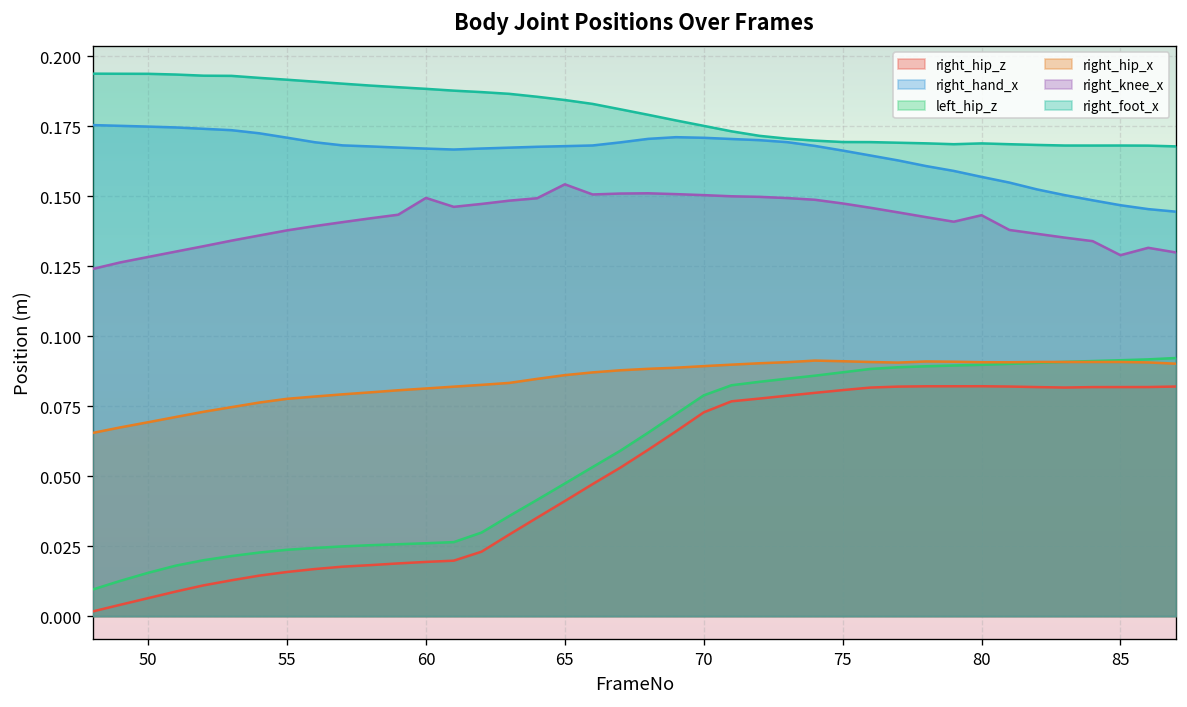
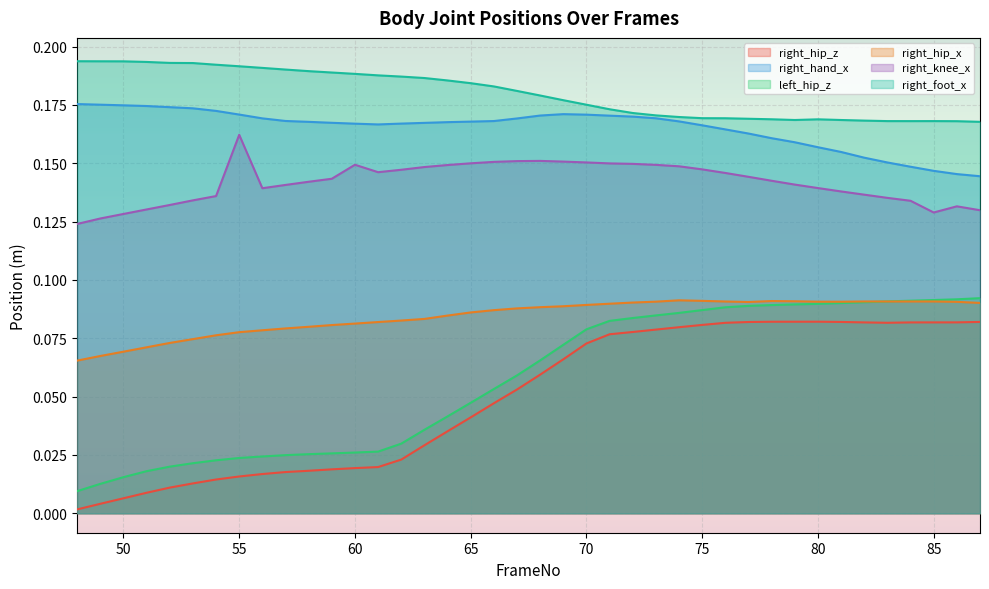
  {
    "right_knee_x": {
      "50": 0.128,
-     "55": 0.138,
+     "55": 0.162,
      "60": 0.149,
-     "65": 0.154,
+     "65": 0.150,
      "70": 0.150,
      "75": 0.147,
-     "80": 0.143,
+     "80": 0.139,
      "85": 0.129
    }
  }
